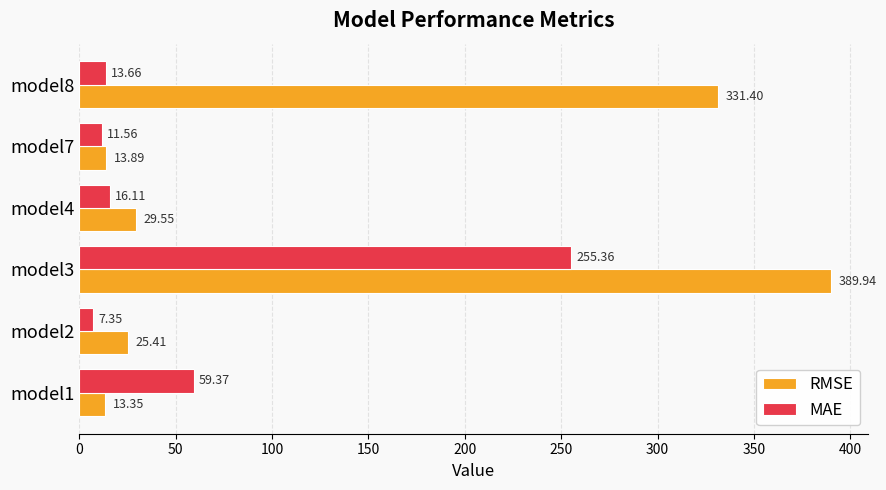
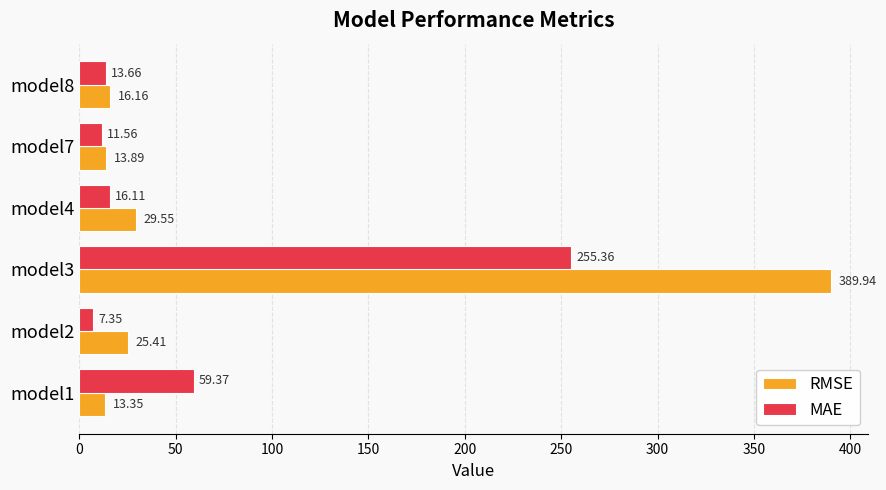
  {
    "RMSE": {
-     "model8": 331.40,
+     "model8": 16.16,
      "model7": 13.89,
      "model4": 29.55,
      "model3": 389.94,
      "model2": 25.41,
      "model1": 13.35
    },
    "MAE": {
      "model8": 13.66,
      "model7": 11.56,
      "model4": 16.11,
      "model3": 255.36,
      "model2": 7.35,
      "model1": 59.37
    }
  }
